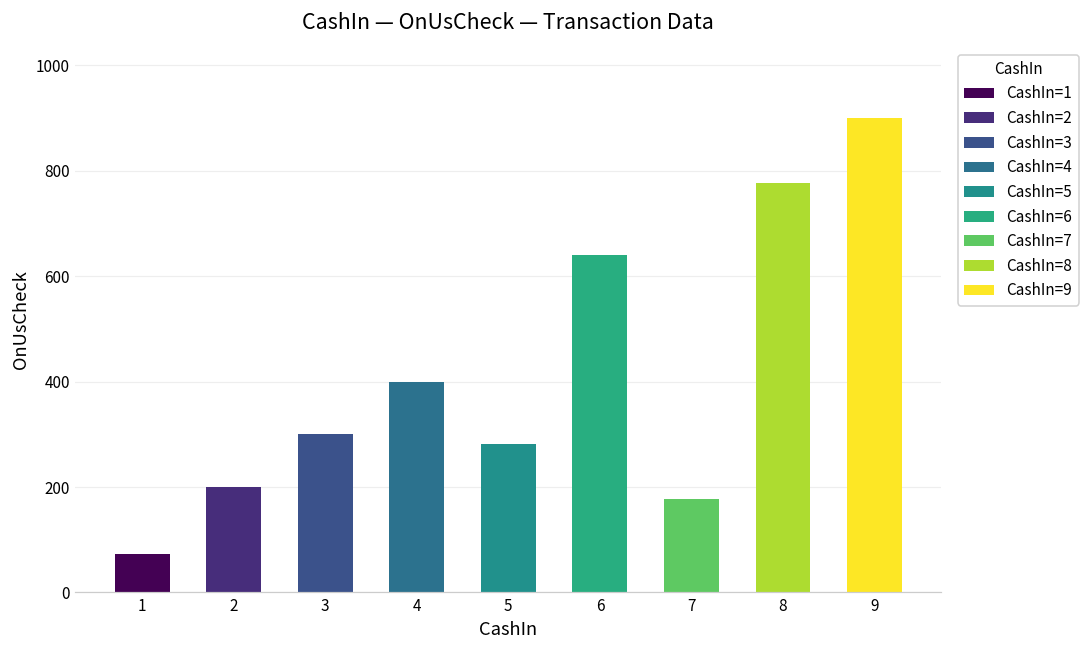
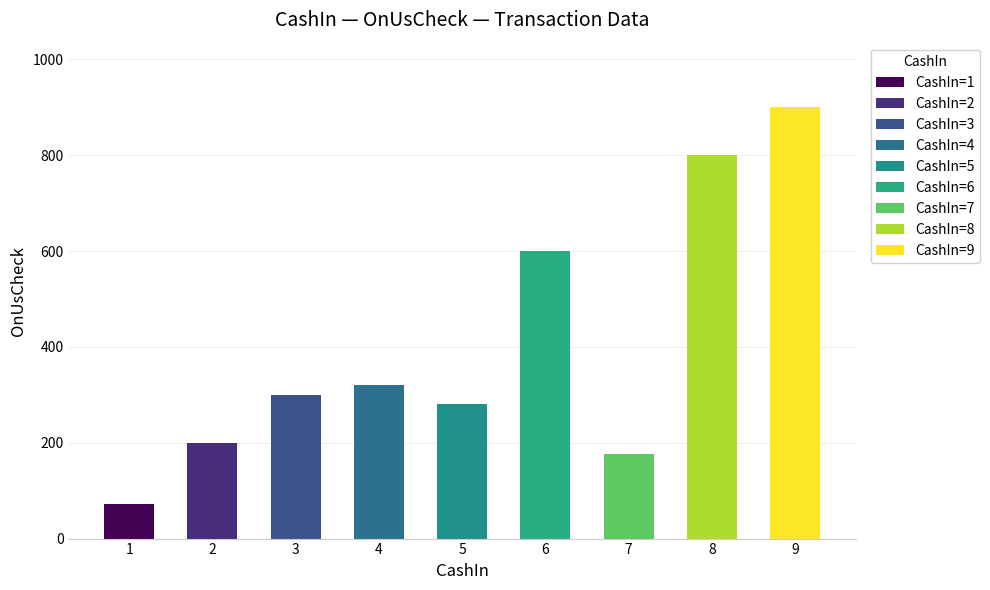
  {
    "1": 70,
    "2": 200,
    "3": 300,
-   "4": 400,
+   "4": 320,
    "5": 280,
-   "6": 640,
+   "6": 600,
    "7": 180,
-   "8": 780,
+   "8": 800,
    "9": 900
  }
